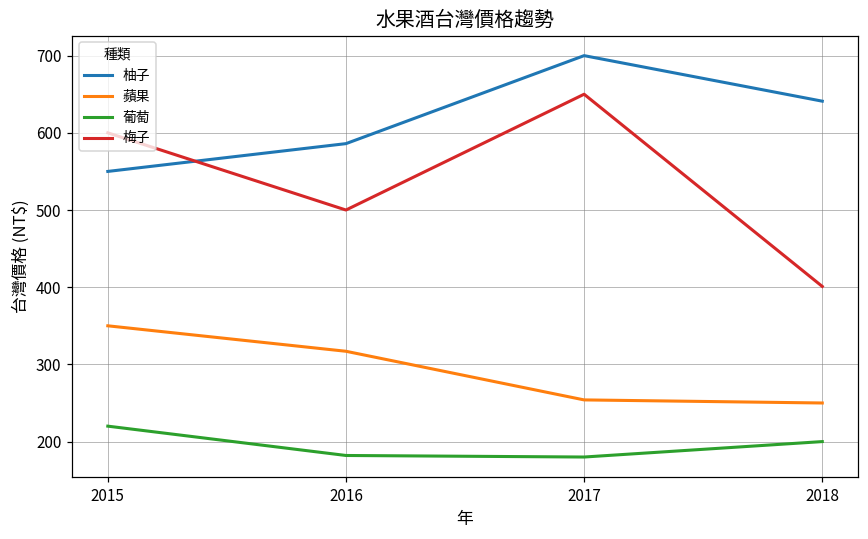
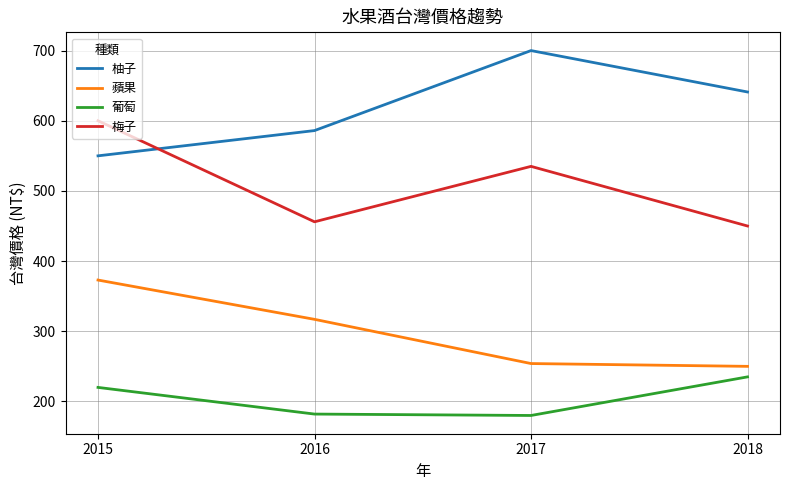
  {
    "柚子": {
      "2015": 550,
      "2016": 590,
      "2017": 700,
      "2018": 640
    },
    "蘋果": {
-     "2015": 350,
+     "2015": 370,
      "2016": 320,
      "2017": 250,
      "2018": 250
    },
    "葡萄": {
      "2015": 220,
      "2016": 180,
      "2017": 180,
-     "2018": 200
+     "2018": 240
    },
    "梅子": {
-     "2016": 500,
-     "2017": 650,
-     "2018": 400
+     "2016": 460,
+     "2017": 540,
+     "2018": 450
    }
  }
